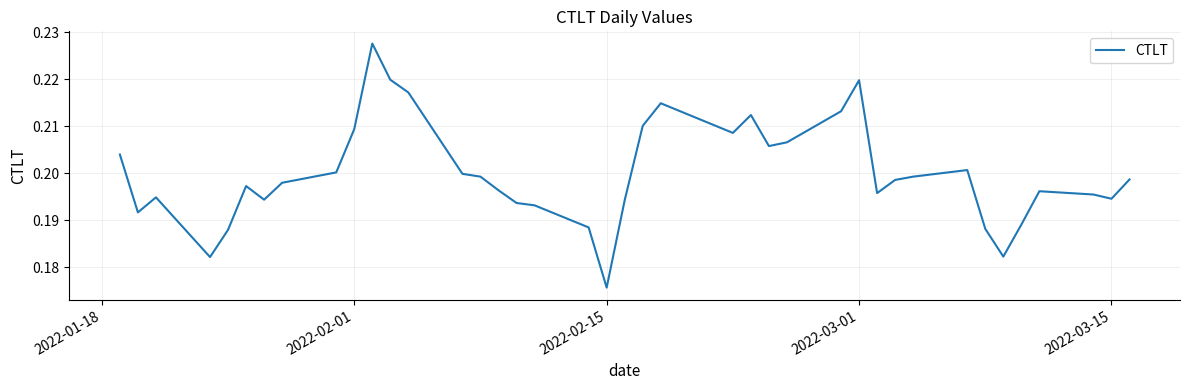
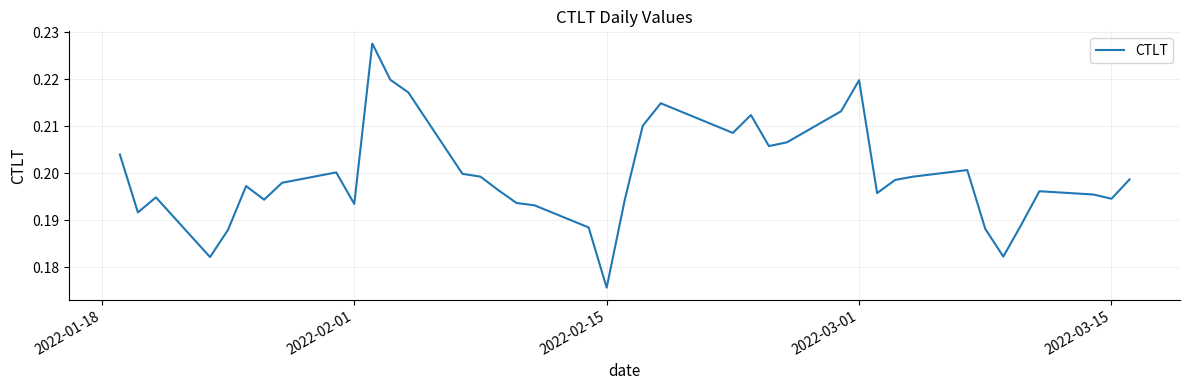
  {
-   "2022-02-01": 0.209,
+   "2022-02-01": 0.194,
    "2022-02-15": 0.176,
    "2022-03-01": 0.220,
    "2022-03-15": 0.195
  }
